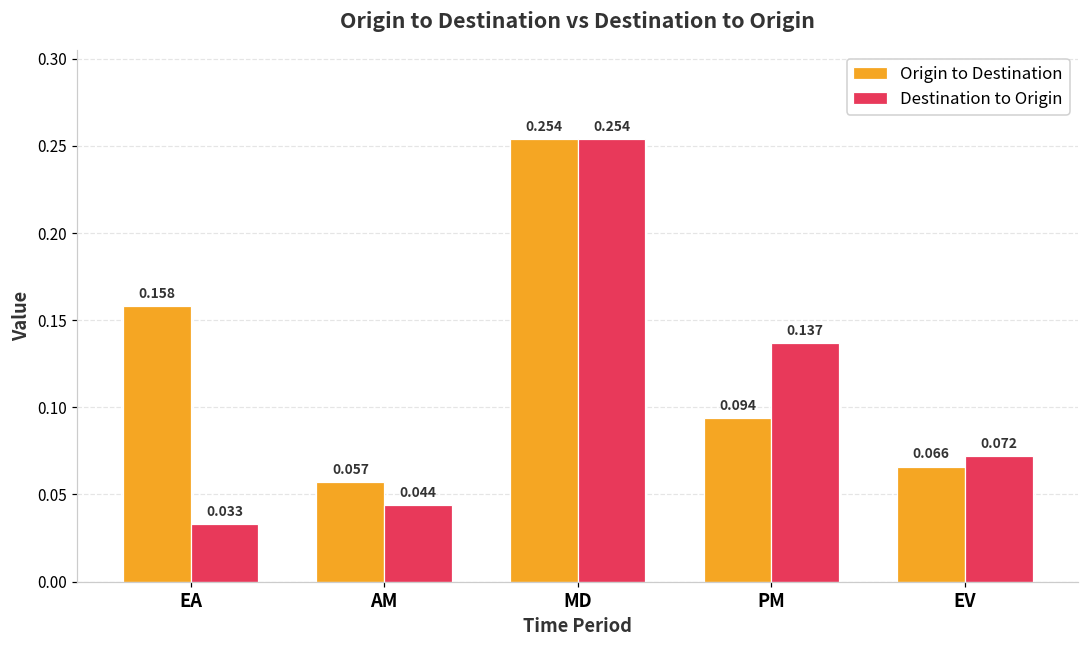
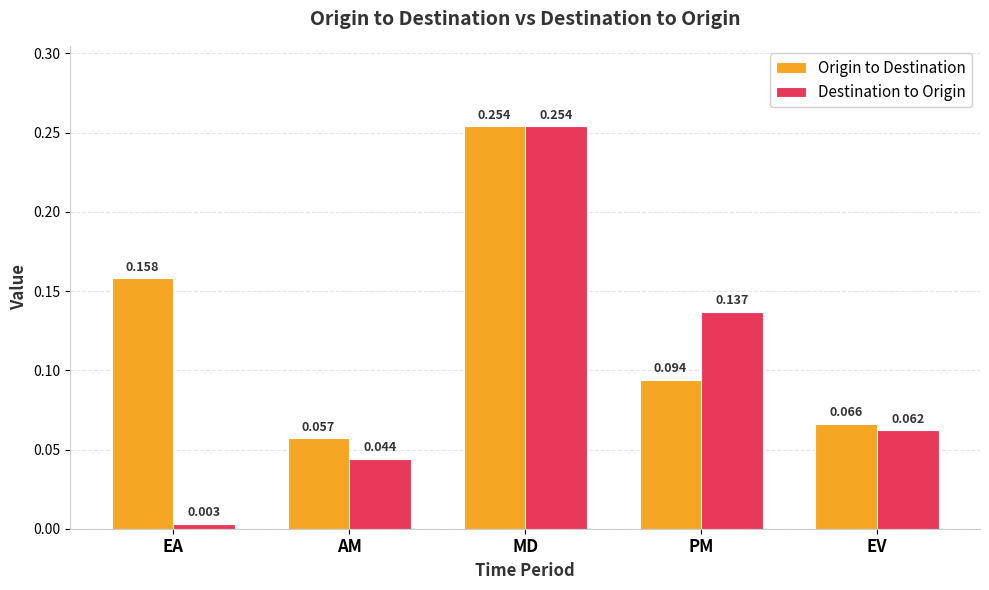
  {
    "Origin to Destination": {
      "EA": 0.158,
      "AM": 0.057,
      "MD": 0.254,
      "PM": 0.094,
      "EV": 0.066
    },
    "Destination to Origin": {
-     "EA": 0.033,
+     "EA": 0.003,
      "AM": 0.044,
      "MD": 0.254,
      "PM": 0.137,
-     "EV": 0.072
+     "EV": 0.062
    }
  }
